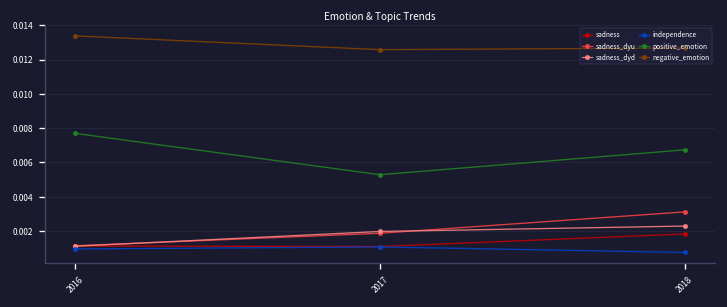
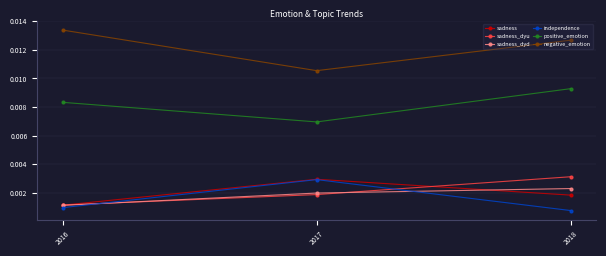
  {
    "sadness": {
-     "2017": 0.0011,
+     "2017": 0.0029,
      "2018": 0.0018
    },
    "sadness_dyu": {
      "2018": 0.0031
    },
    "sadness_dyd": {
      "2018": 0.0023
    },
    "independence": {
-     "2017": 0.0011,
+     "2017": 0.0029,
      "2018": 0.0007
    },
    "positive_emotion": {
-     "2016": 0.0077,
-     "2017": 0.0053,
-     "2018": 0.0067
+     "2016": 0.0083,
+     "2017": 0.0070,
+     "2018": 0.0093
    },
    "negative_emotion": {
      "2016": 0.0134,
-     "2017": 0.0126
+     "2017": 0.0105
    }
  }
